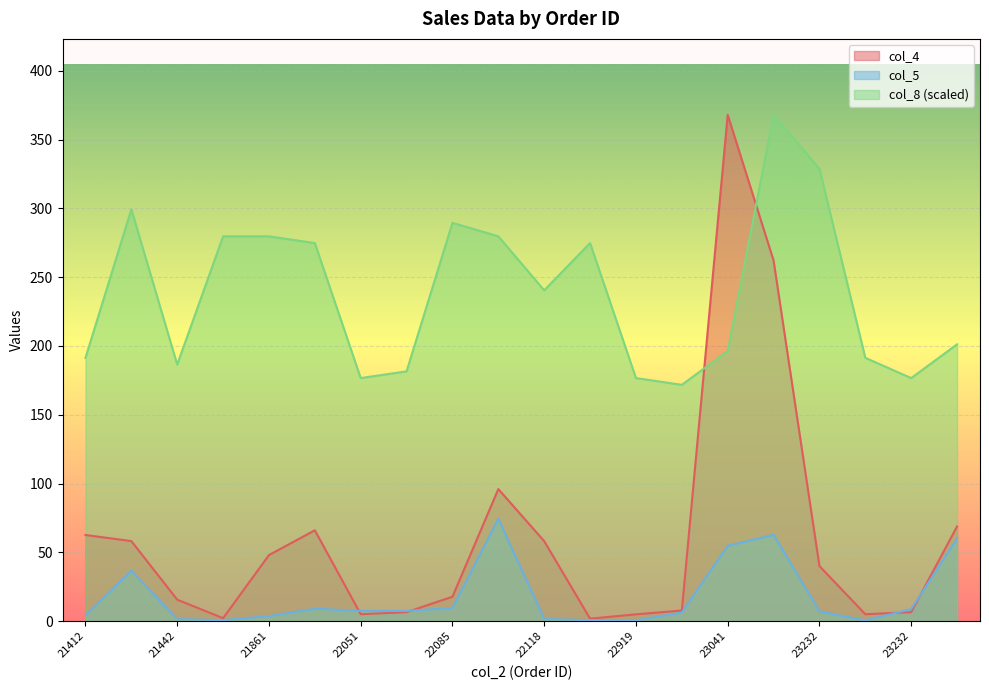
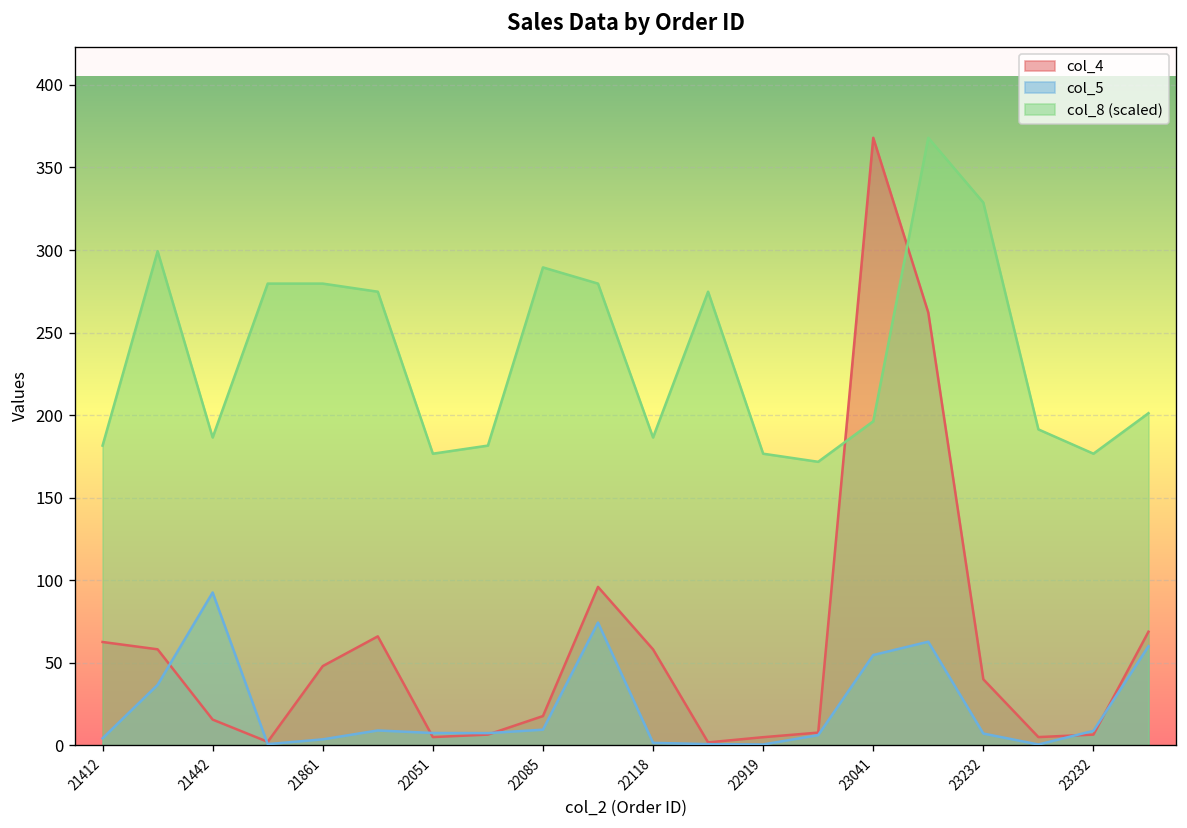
  {
    "col_4": {
      "21412": 63,
      "21442": 16,
      "21861": 48,
      "22051": 5,
      "22085": 18,
      "22118": 58,
      "22919": 5,
      "23041": 368
    },
    "col_5": {
      "21412": 4,
-     "21442": 1,
+     "21442": 93,
      "21861": 4,
      "22051": 7,
      "22085": 9,
      "22118": 1,
      "22919": 1,
      "23041": 55
    },
    "col_8 (scaled)": {
-     "21412": 191,
+     "21412": 182,
      "21442": 186,
      "21861": 280,
      "22051": 177,
      "22085": 289,
-     "22118": 240,
+     "22118": 186,
      "22919": 177,
      "23041": 196
    }
  }
